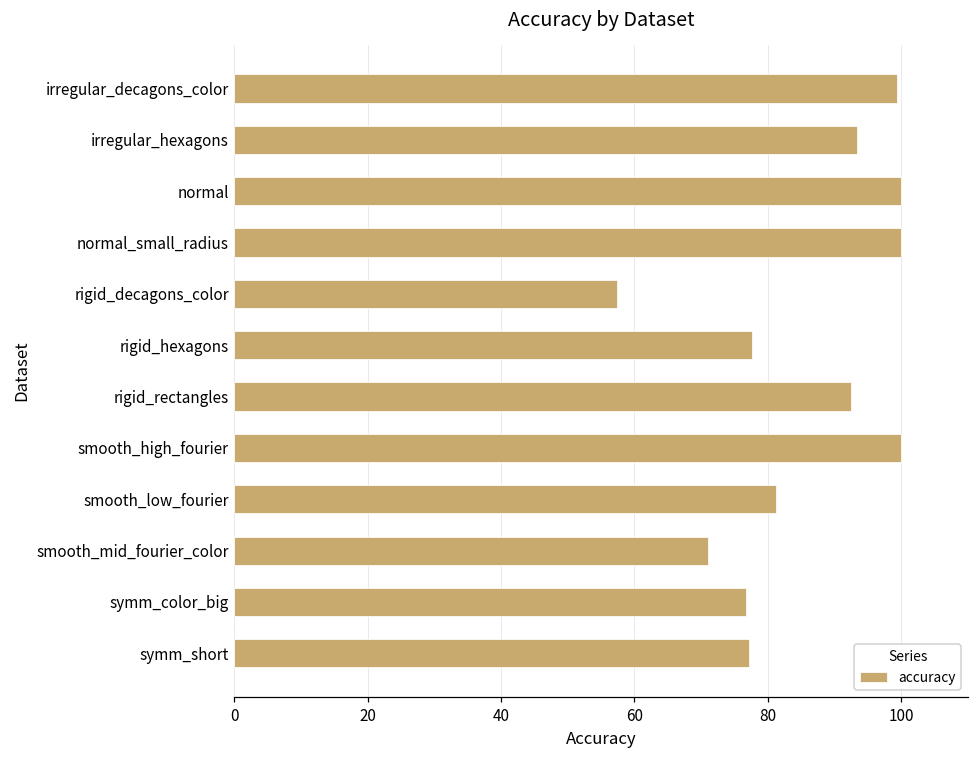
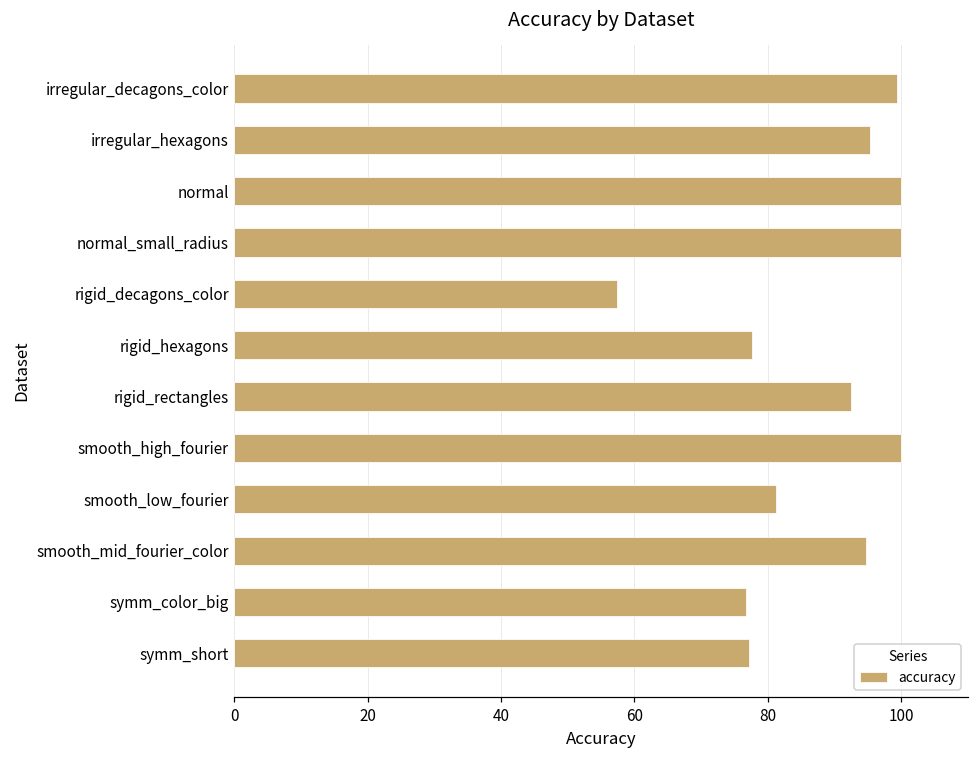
  {
    "irregular_decagons_color": 99,
-   "irregular_hexagons": 93,
+   "irregular_hexagons": 95,
    "normal": 100,
    "normal_small_radius": 100,
    "rigid_decagons_color": 57,
    "rigid_hexagons": 78,
    "rigid_rectangles": 93,
    "smooth_high_fourier": 100,
    "smooth_low_fourier": 81,
-   "smooth_mid_fourier_color": 71,
+   "smooth_mid_fourier_color": 95,
    "symm_color_big": 77,
    "symm_short": 77
  }
